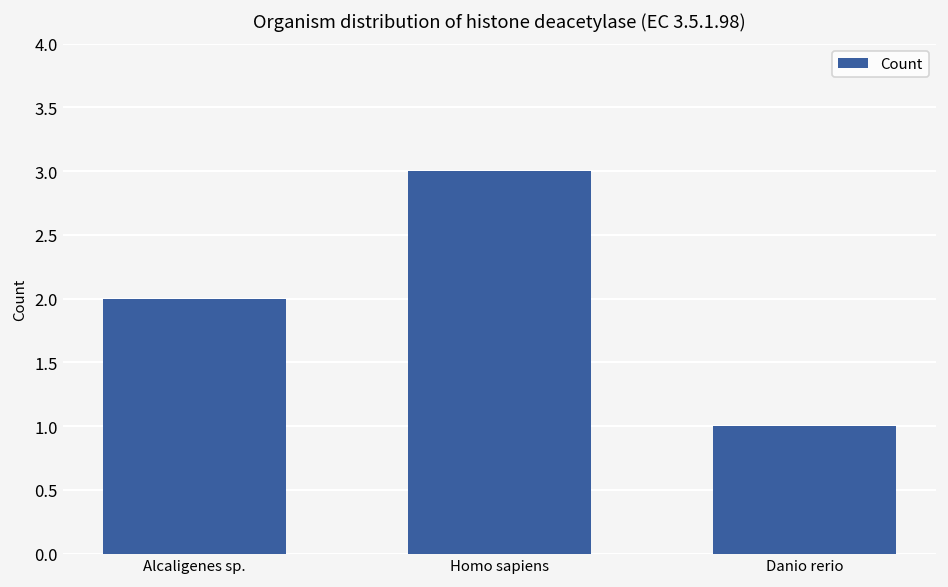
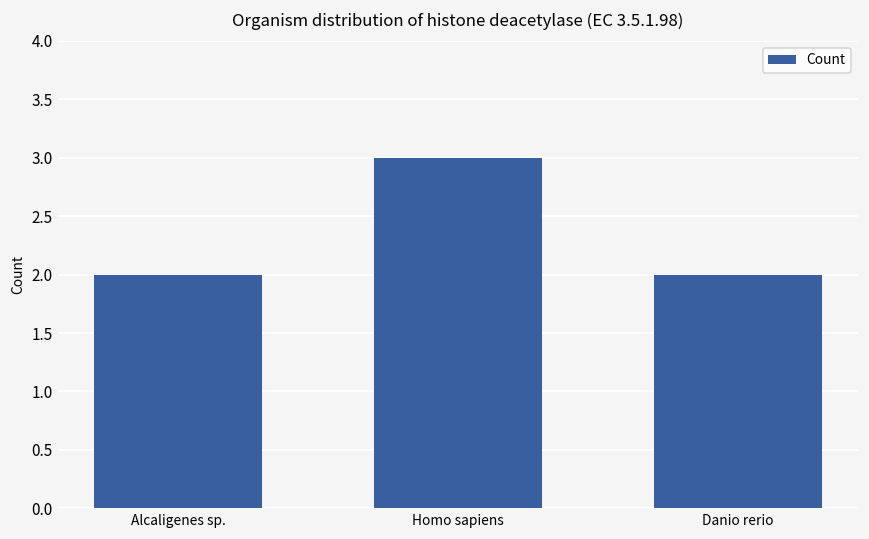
  {
    "Alcaligenes sp.": 2,
    "Homo sapiens": 3,
-   "Danio rerio": 1
+   "Danio rerio": 2
  }
